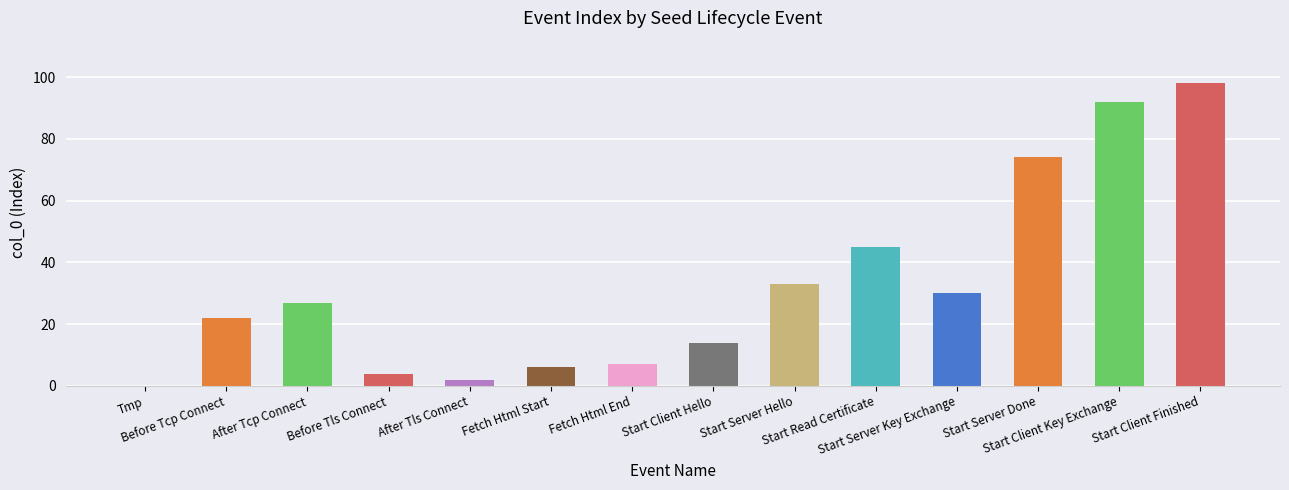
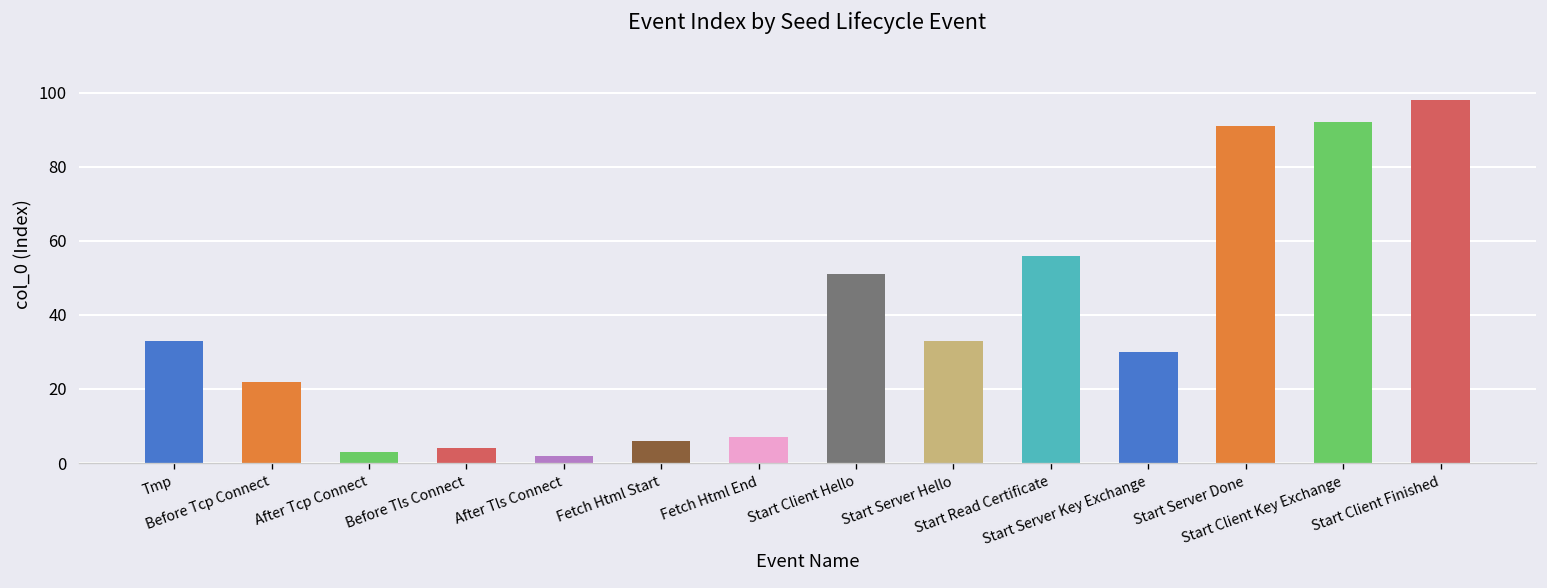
  {
-   "Tmp": 0,
+   "Tmp": 33,
    "Before Tcp Connect": 22,
-   "After Tcp Connect": 27,
+   "After Tcp Connect": 3,
    "Before Tls Connect": 4,
    "After Tls Connect": 2,
    "Fetch Html Start": 6,
    "Fetch Html End": 7,
-   "Start Client Hello": 14,
+   "Start Client Hello": 51,
    "Start Server Hello": 33,
-   "Start Read Certificate": 45,
+   "Start Read Certificate": 56,
    "Start Server Key Exchange": 30,
-   "Start Server Done": 74,
+   "Start Server Done": 91,
    "Start Client Key Exchange": 92,
    "Start Client Finished": 98
  }
